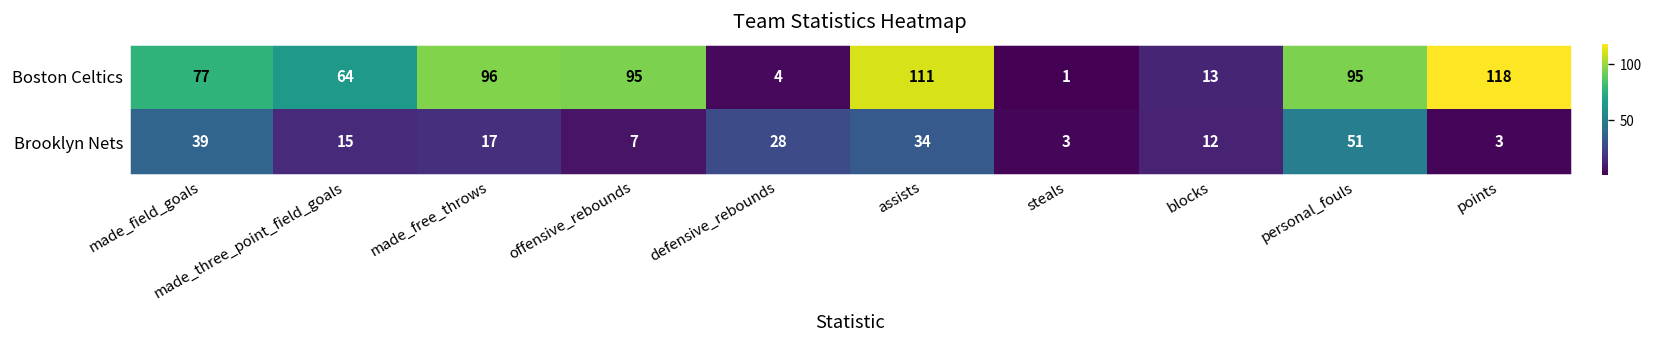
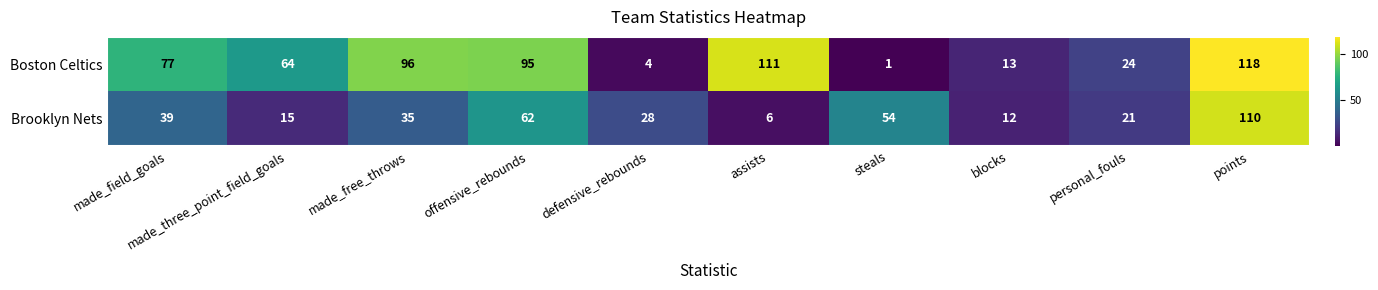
  {
    "Boston Celtics": {
      "made_field_goals": 77,
      "made_three_point_field_goals": 64,
      "made_free_throws": 96,
      "offensive_rebounds": 95,
      "defensive_rebounds": 4,
      "assists": 111,
      "steals": 1,
      "blocks": 13,
-     "personal_fouls": 95,
+     "personal_fouls": 24,
      "points": 118
    },
    "Brooklyn Nets": {
      "made_field_goals": 39,
      "made_three_point_field_goals": 15,
-     "made_free_throws": 17,
-     "offensive_rebounds": 7,
+     "made_free_throws": 35,
+     "offensive_rebounds": 62,
      "defensive_rebounds": 28,
-     "assists": 34,
-     "steals": 3,
+     "assists": 6,
+     "steals": 54,
      "blocks": 12,
-     "personal_fouls": 51,
-     "points": 3
+     "personal_fouls": 21,
+     "points": 110
    }
  }
